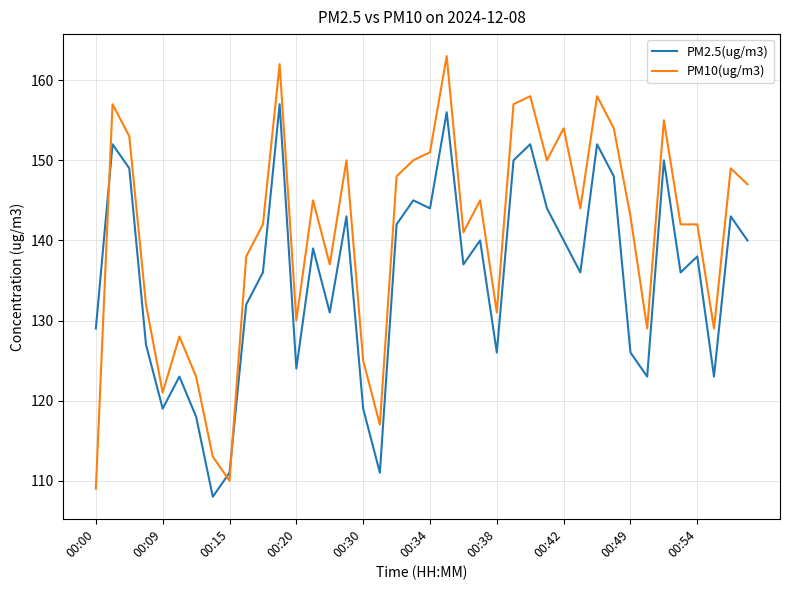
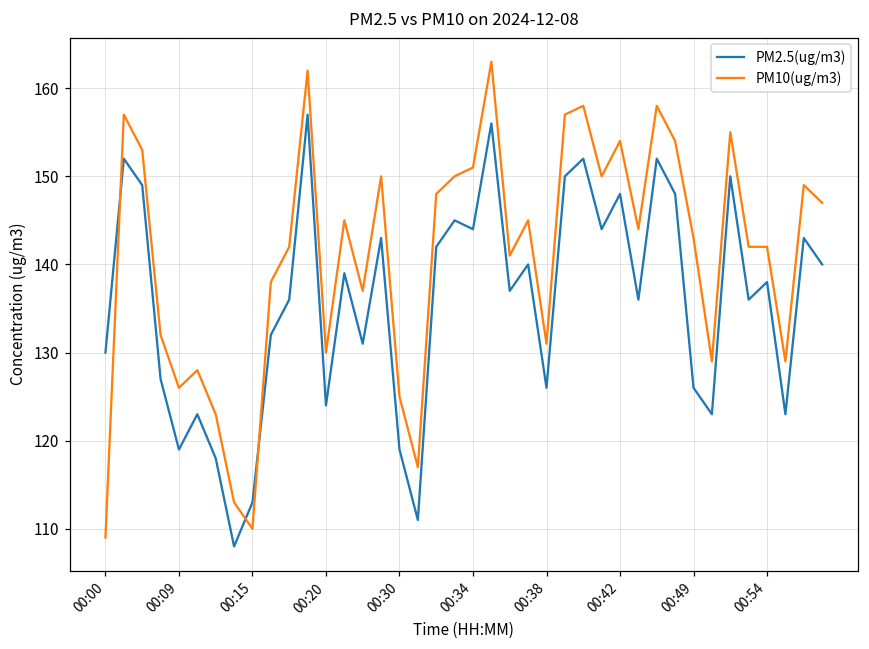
  {
    "PM2.5(ug/m3)": {
-     "00:00": 129,
+     "00:00": 130,
      "00:09": 119,
-     "00:15": 111,
+     "00:15": 113,
      "00:20": 124,
      "00:30": 119,
      "00:34": 144,
      "00:38": 126,
-     "00:42": 140,
+     "00:42": 148,
      "00:49": 126,
      "00:54": 138
    },
    "PM10(ug/m3)": {
      "00:00": 109,
-     "00:09": 121,
+     "00:09": 126,
      "00:15": 110,
      "00:20": 130,
      "00:30": 125,
      "00:34": 151,
      "00:38": 131,
      "00:42": 154,
      "00:49": 143,
      "00:54": 142
    }
  }
